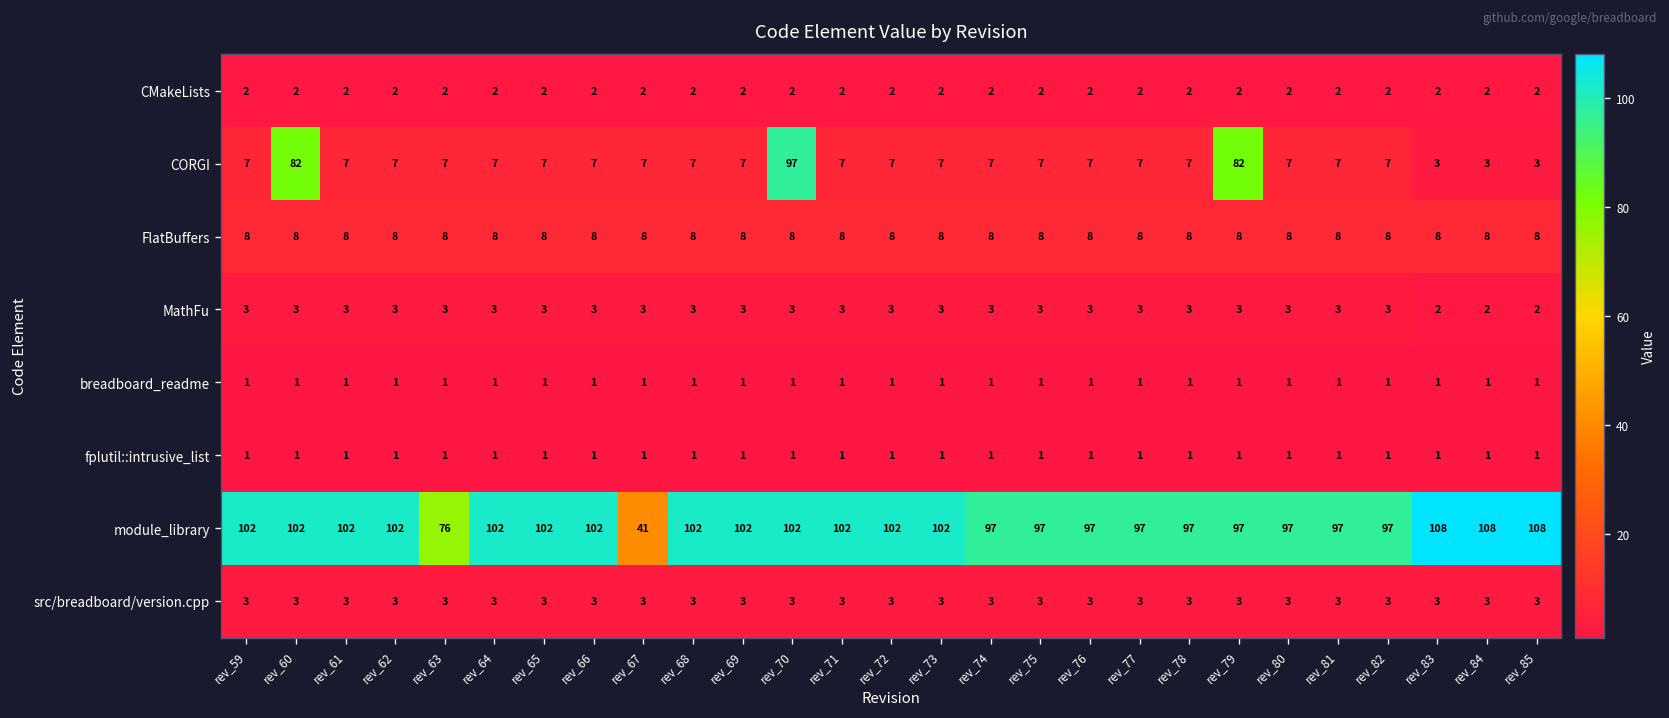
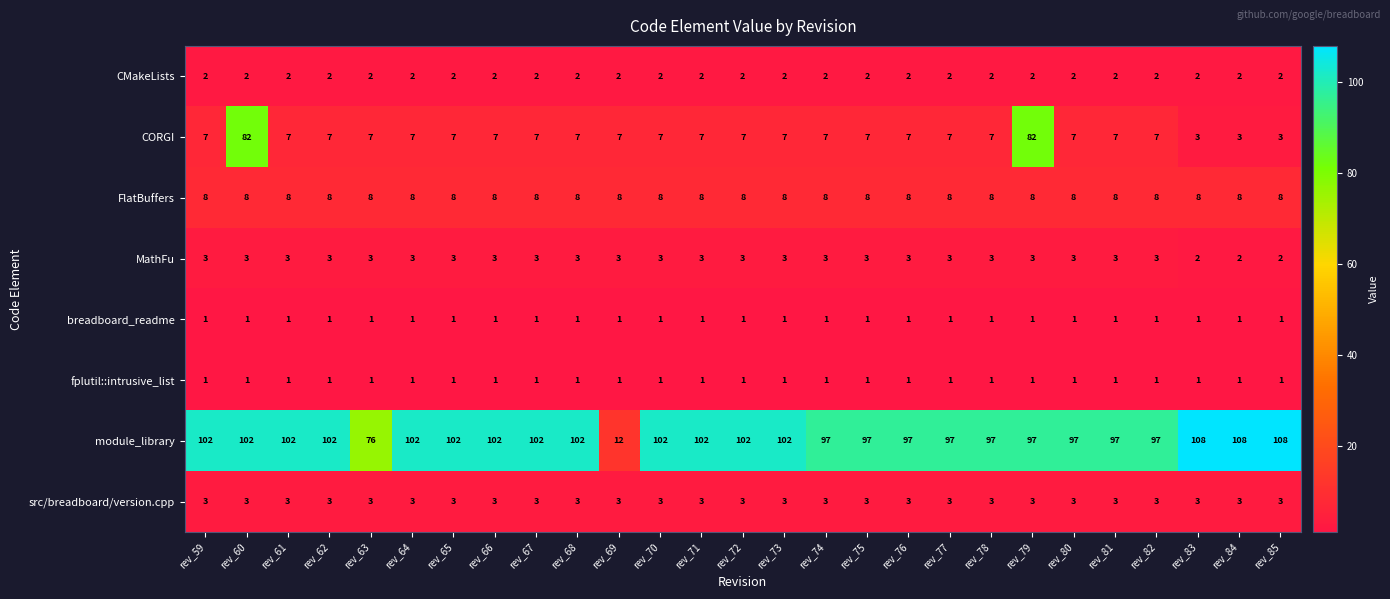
  {
    "CORGI": {
      "rev_59": 7,
      "rev_60": 82,
      "rev_61": 7,
      "rev_62": 7,
      "rev_63": 7,
      "rev_64": 7,
      "rev_65": 7,
      "rev_66": 7,
      "rev_67": 7,
      "rev_68": 7,
      "rev_69": 7,
-     "rev_70": 97,
+     "rev_70": 7,
      "rev_71": 7,
      "rev_72": 7,
      "rev_73": 7,
      "rev_74": 7,
      "rev_75": 7,
      "rev_76": 7,
      "rev_77": 7,
      "rev_78": 7,
      "rev_79": 82,
      "rev_80": 7,
      "rev_81": 7,
      "rev_82": 7,
      "rev_83": 3,
      "rev_84": 3,
      "rev_85": 3
    },
    "module_library": {
      "rev_59": 102,
      "rev_60": 102,
      "rev_61": 102,
      "rev_62": 102,
      "rev_63": 76,
      "rev_64": 102,
      "rev_65": 102,
      "rev_66": 102,
-     "rev_67": 41,
+     "rev_67": 102,
      "rev_68": 102,
-     "rev_69": 102,
+     "rev_69": 12,
      "rev_70": 102,
      "rev_71": 102,
      "rev_72": 102,
      "rev_73": 102,
      "rev_74": 97,
      "rev_75": 97,
      "rev_76": 97,
      "rev_77": 97,
      "rev_78": 97,
      "rev_79": 97,
      "rev_80": 97,
      "rev_81": 97,
      "rev_82": 97,
      "rev_83": 108,
      "rev_84": 108,
      "rev_85": 108
    }
  }
